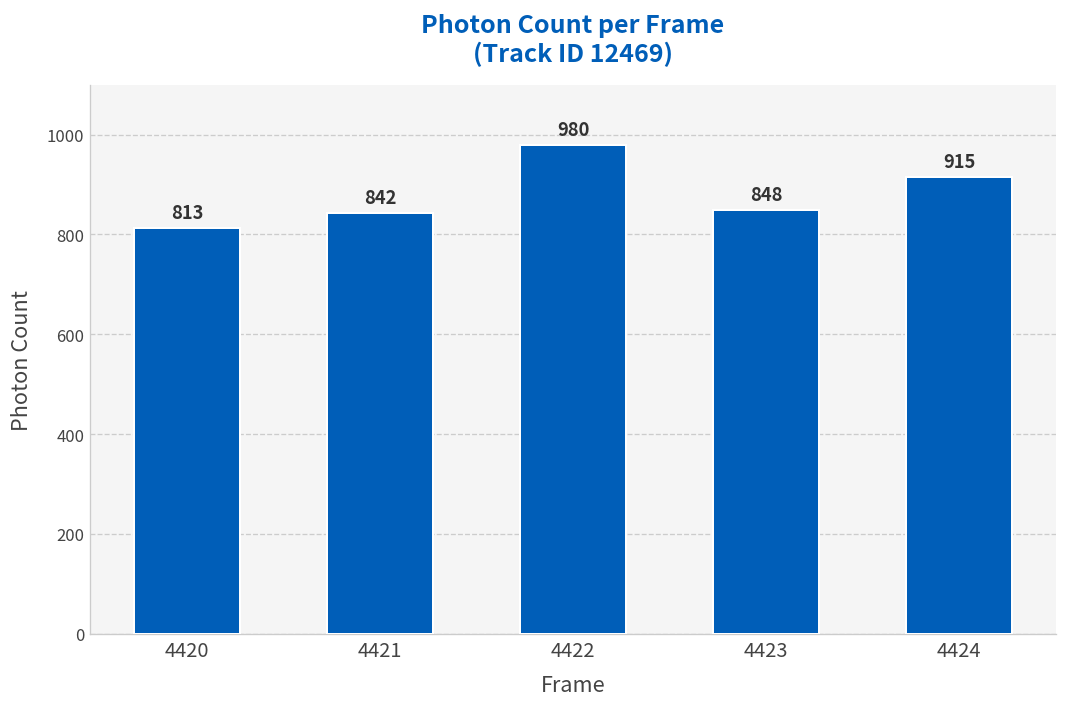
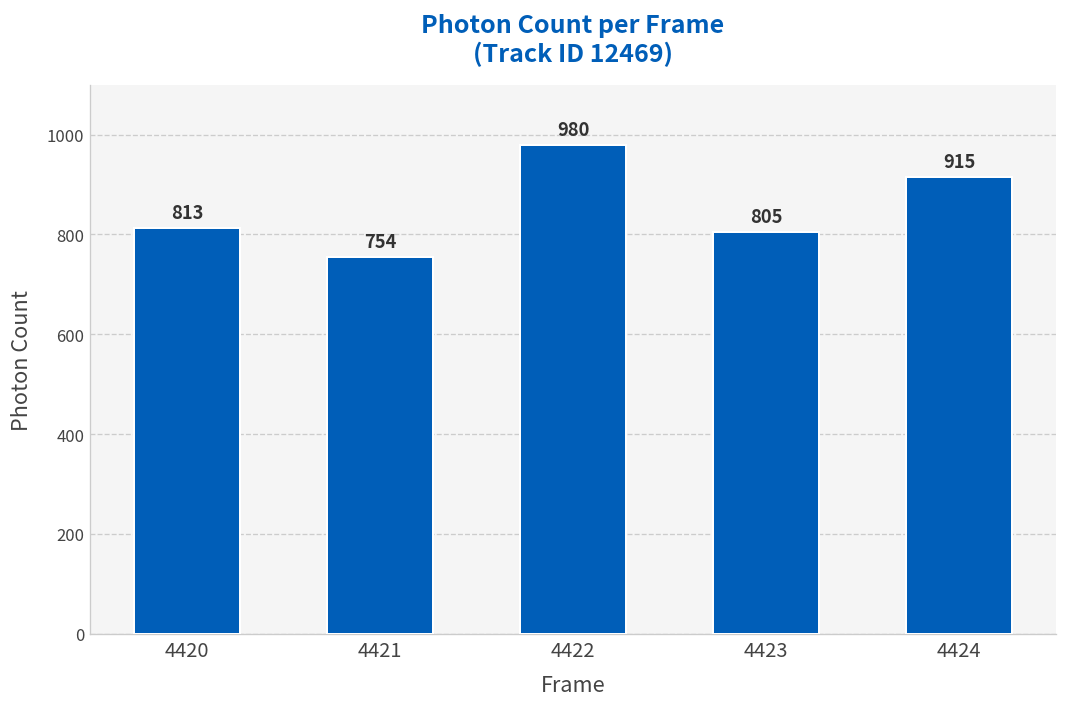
  {
    "4420": 813,
-   "4421": 842,
+   "4421": 754,
    "4422": 980,
-   "4423": 848,
+   "4423": 805,
    "4424": 915
  }
